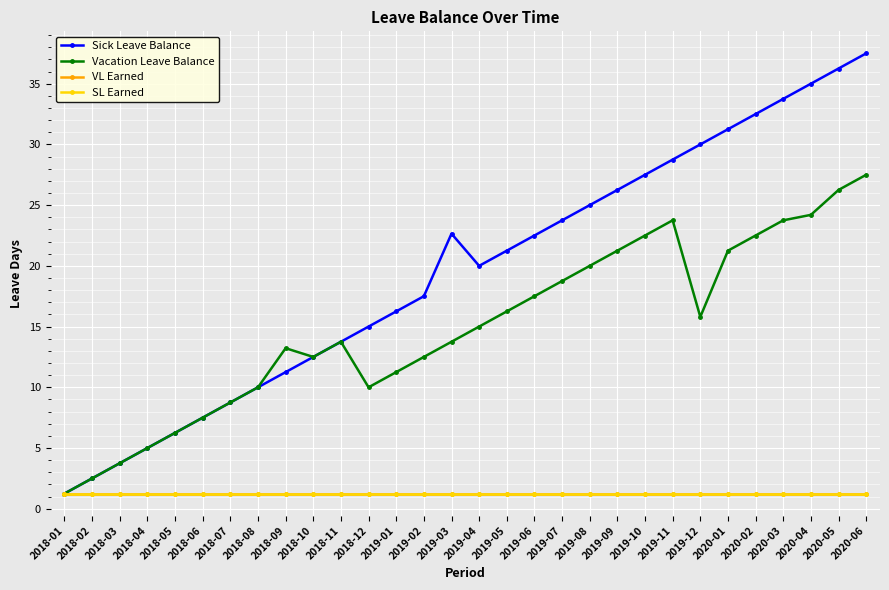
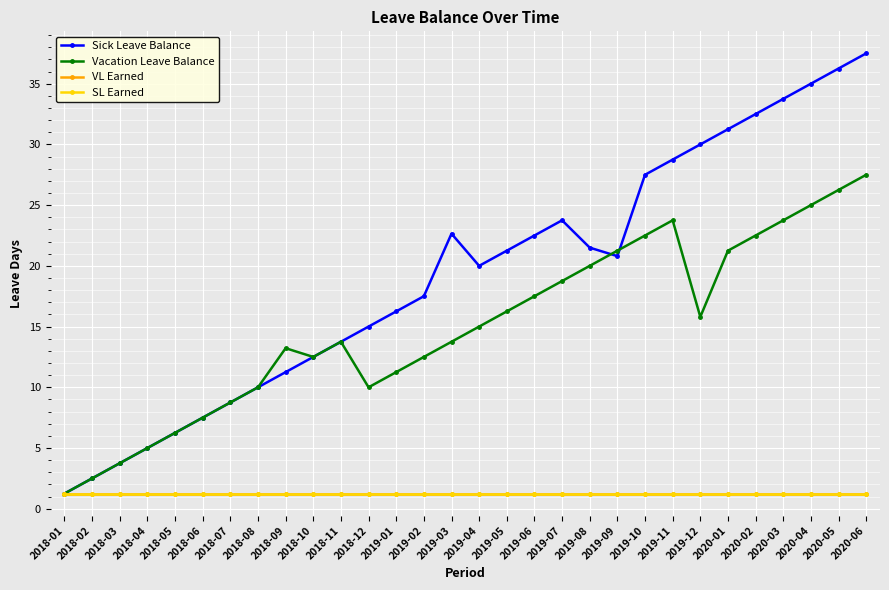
  {
    "Sick Leave Balance": {
      "2018-09": 11.3,
      "2018-12": 15.0,
      "2019-01": 16.3,
      "2019-02": 17.5,
      "2019-03": 22.7,
      "2019-04": 20.0,
      "2019-05": 21.3,
      "2019-06": 22.5,
      "2019-07": 23.8,
-     "2019-08": 25.0,
-     "2019-09": 26.3,
+     "2019-08": 21.5,
+     "2019-09": 20.8,
      "2019-10": 27.5,
      "2019-11": 28.8,
      "2019-12": 30.0,
      "2020-01": 31.3,
      "2020-02": 32.5,
      "2020-03": 33.8,
      "2020-04": 35.0,
      "2020-05": 36.3,
      "2020-06": 37.5
    },
    "Vacation Leave Balance": {
      "2018-09": 13.2,
      "2018-12": 10.0,
      "2019-01": 11.3,
      "2019-02": 12.5,
      "2019-03": 13.8,
      "2019-04": 15.0,
      "2019-05": 16.3,
      "2019-06": 17.5,
      "2019-07": 18.8,
      "2019-08": 20.0,
      "2019-09": 21.3,
      "2019-10": 22.5,
      "2019-11": 23.8,
      "2019-12": 15.8,
      "2020-01": 21.3,
      "2020-02": 22.5,
      "2020-03": 23.8,
-     "2020-04": 24.2,
+     "2020-04": 25.0,
      "2020-05": 26.3,
      "2020-06": 27.5
    },
    "SL Earned": {
      "2018-02": 1.3,
      "2018-03": 1.3,
      "2018-04": 1.3,
      "2018-05": 1.3,
      "2018-06": 1.3,
      "2018-07": 1.3,
      "2018-08": 1.3,
      "2018-09": 1.3,
      "2018-10": 1.3,
      "2018-11": 1.3,
      "2018-12": 1.3,
      "2019-01": 1.3,
      "2019-02": 1.3,
      "2019-03": 1.3,
      "2019-04": 1.3,
      "2019-05": 1.3,
      "2019-06": 1.3,
      "2019-07": 1.3,
      "2019-08": 1.3,
      "2019-09": 1.3,
      "2019-10": 1.3,
      "2019-11": 1.3,
      "2019-12": 1.3,
      "2020-01": 1.3,
      "2020-02": 1.3,
      "2020-03": 1.3,
      "2020-04": 1.3,
      "2020-05": 1.3,
      "2020-06": 1.3
    }
  }
